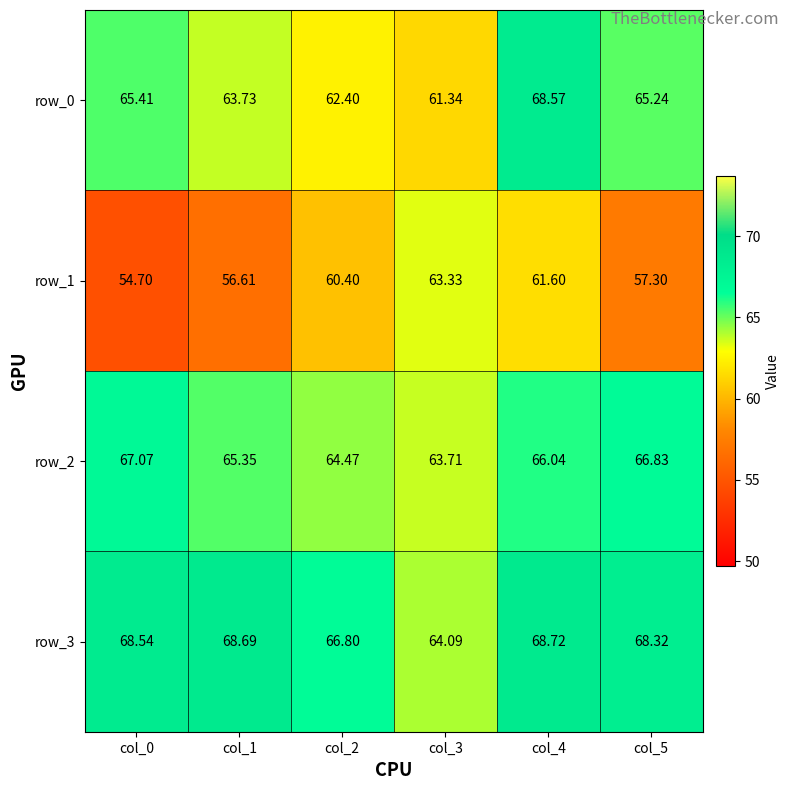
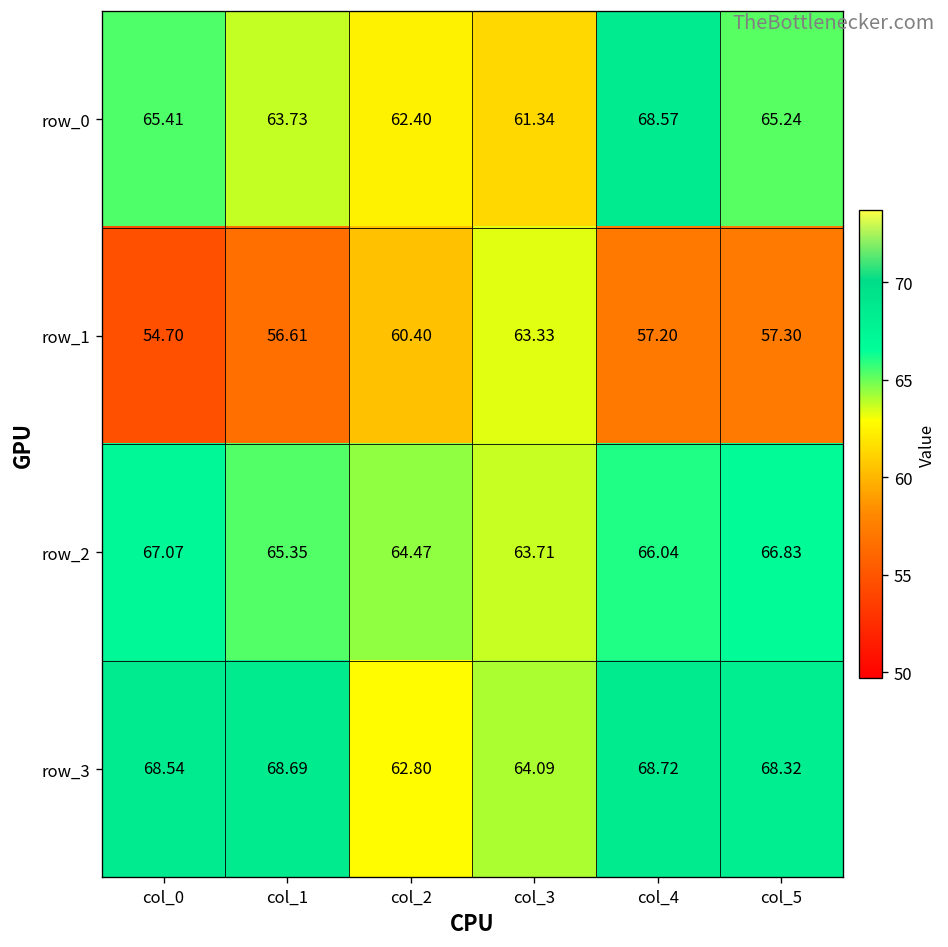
  {
    "row_0": {
      "col_0": 65.41,
      "col_1": 63.73,
      "col_2": 62.40,
      "col_3": 61.34,
      "col_4": 68.57,
      "col_5": 65.24
    },
    "row_1": {
      "col_0": 54.70,
      "col_1": 56.61,
      "col_2": 60.40,
      "col_3": 63.33,
-     "col_4": 61.60,
+     "col_4": 57.20,
      "col_5": 57.30
    },
    "row_2": {
      "col_0": 67.07,
      "col_1": 65.35,
      "col_2": 64.47,
      "col_3": 63.71,
      "col_4": 66.04,
      "col_5": 66.83
    },
    "row_3": {
      "col_0": 68.54,
      "col_1": 68.69,
-     "col_2": 66.80,
+     "col_2": 62.80,
      "col_3": 64.09,
      "col_4": 68.72,
      "col_5": 68.32
    }
  }
